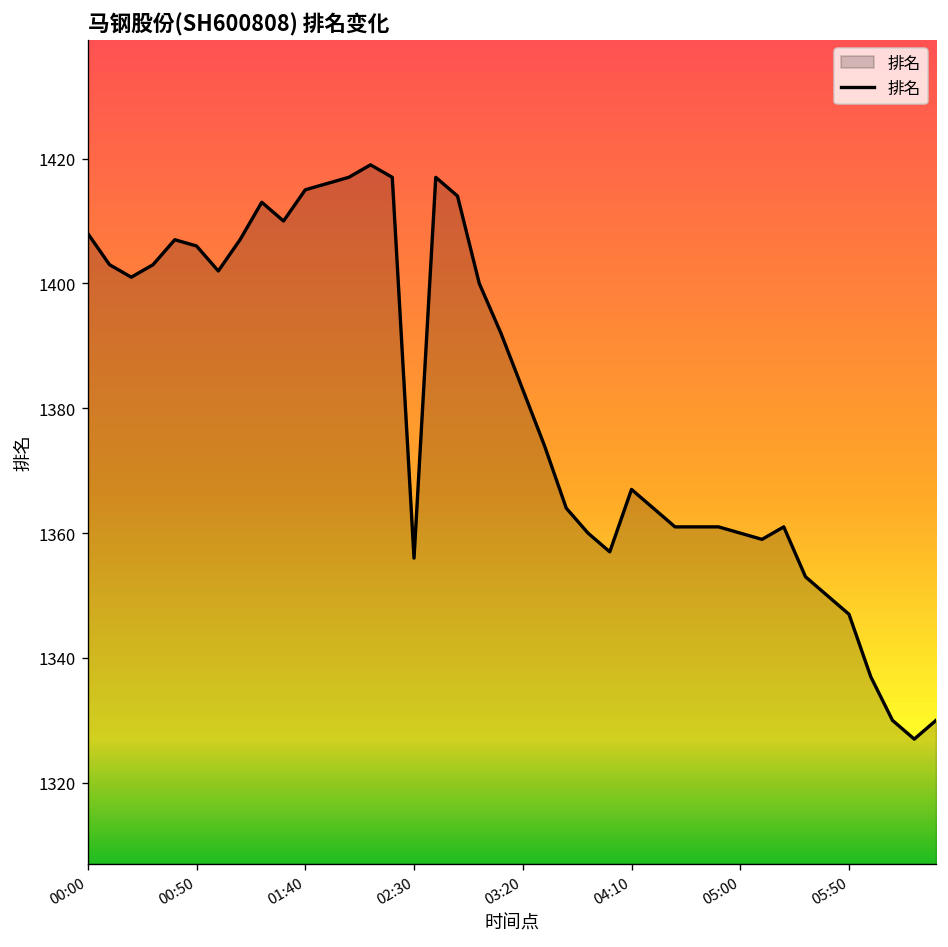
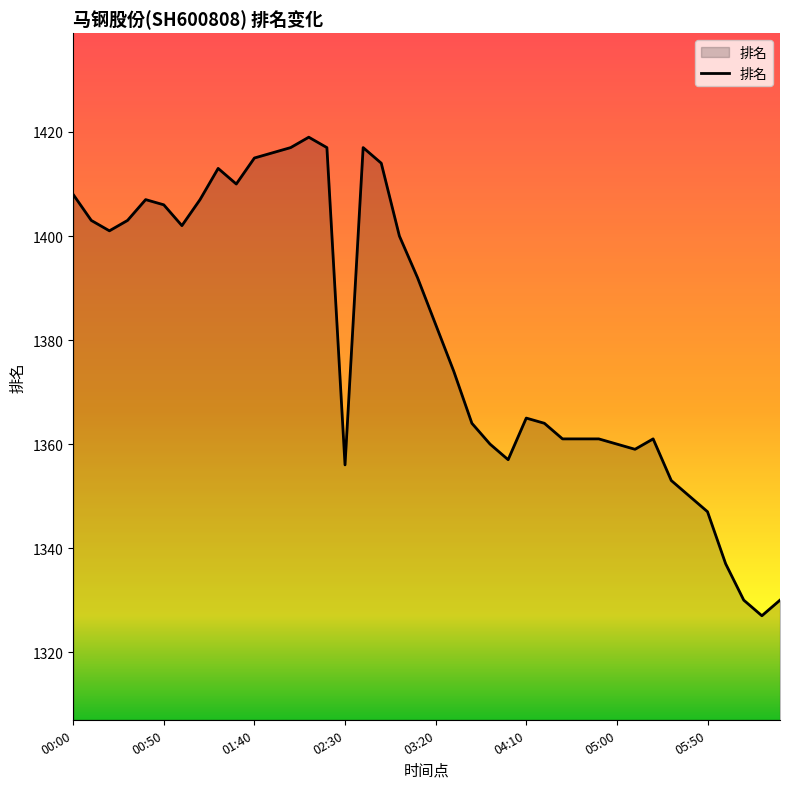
  {
    "00:00": 1408,
    "00:50": 1406,
    "01:40": 1415,
    "02:30": 1356,
    "03:20": 1383,
-   "04:10": 1367,
+   "04:10": 1365,
    "05:00": 1360,
    "05:50": 1347
  }
